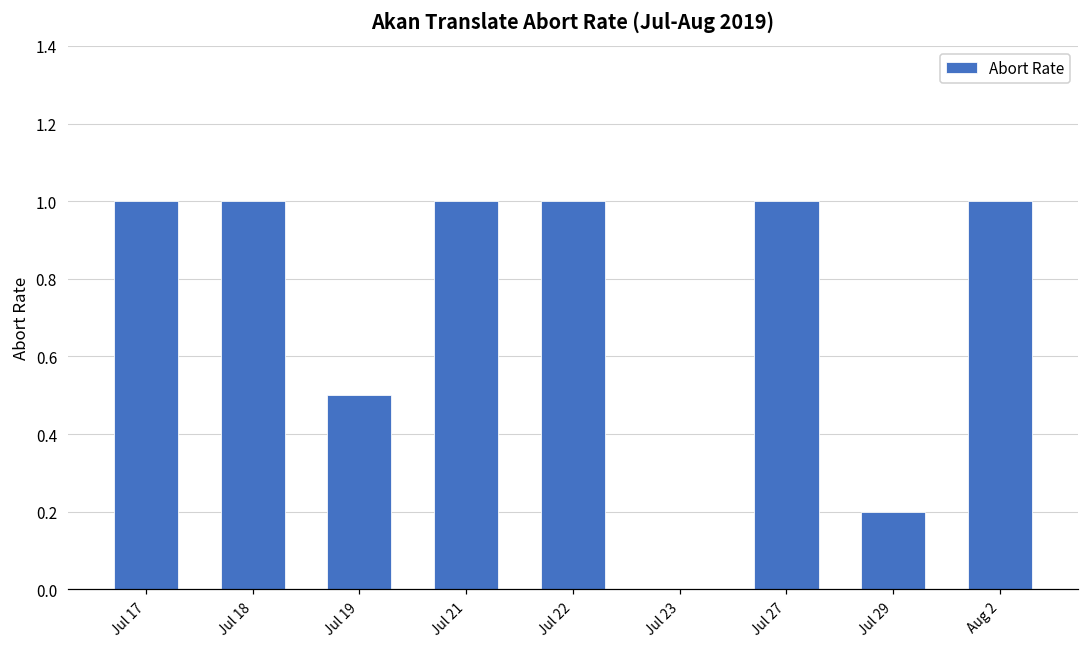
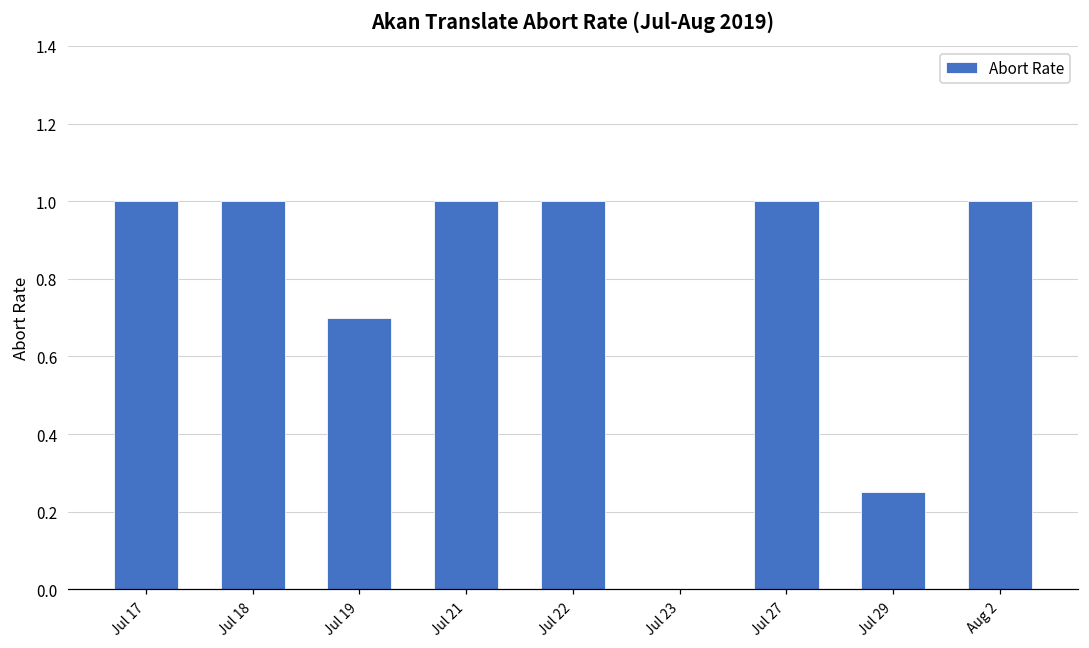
  {
    "Jul 17": 1.00,
    "Jul 18": 1.00,
-   "Jul 19": 0.5,
+   "Jul 19": 0.7,
    "Jul 21": 1.00,
    "Jul 22": 1.00,
    "Jul 23": 0.00,
    "Jul 27": 1.00,
-   "Jul 29": 0.20,
+   "Jul 29": 0.25,
    "Aug 2": 1.00
  }
